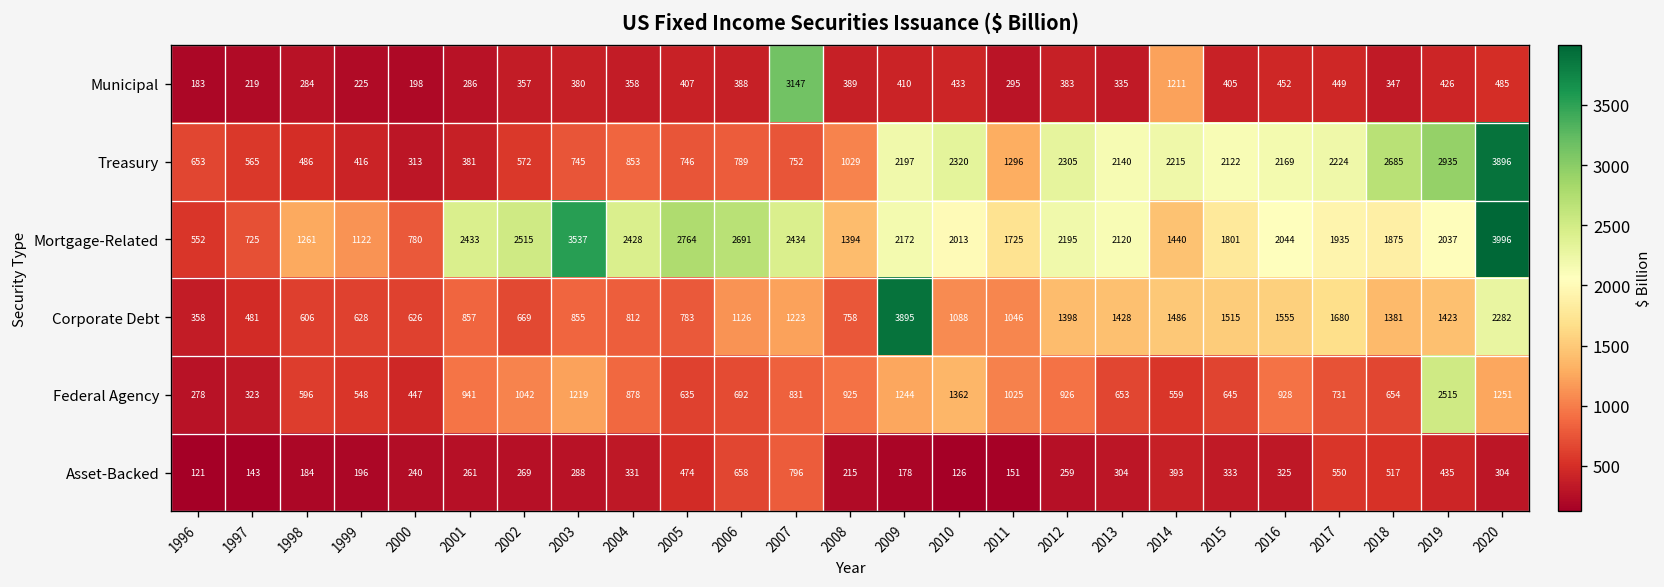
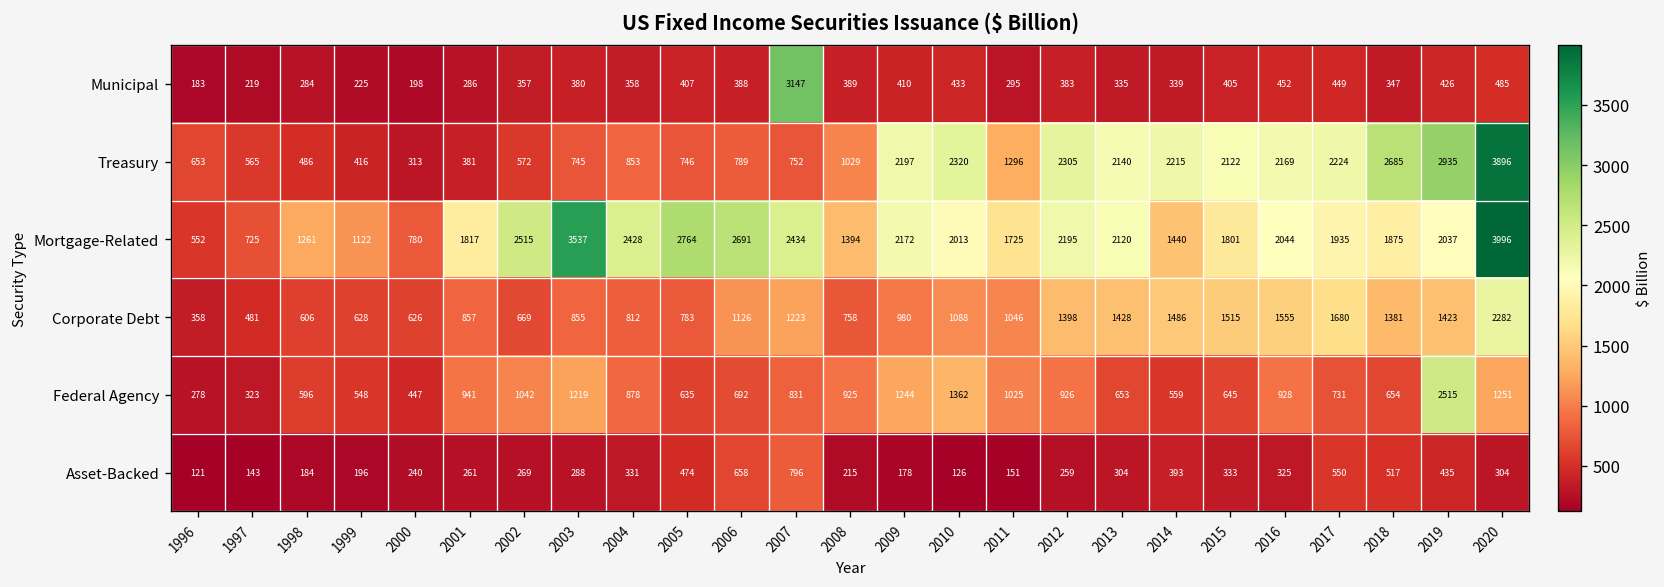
  {
    "Municipal": {
      "1996": 183,
      "1997": 219,
      "1998": 284,
      "1999": 225,
      "2000": 198,
      "2001": 286,
      "2002": 357,
      "2003": 380,
      "2004": 358,
      "2005": 407,
      "2006": 388,
      "2007": 3147,
      "2008": 389,
      "2009": 410,
      "2010": 433,
      "2011": 295,
      "2012": 383,
      "2013": 335,
-     "2014": 1211,
+     "2014": 339,
      "2015": 405,
      "2016": 452,
      "2017": 449,
      "2018": 347,
      "2019": 426,
      "2020": 485
    },
    "Treasury": {
      "1996": 653,
      "1997": 565,
      "1998": 486,
      "1999": 416,
      "2000": 313,
      "2001": 381,
      "2002": 572,
      "2003": 745,
      "2004": 853,
      "2005": 746,
      "2006": 789,
      "2007": 752,
      "2008": 1029,
      "2009": 2197,
      "2010": 2320,
      "2011": 1296,
      "2012": 2305,
      "2013": 2140,
      "2014": 2215,
      "2015": 2122,
      "2016": 2169,
      "2017": 2224,
      "2018": 2685,
      "2019": 2935,
      "2020": 3896
    },
    "Mortgage-Related": {
      "1996": 552,
      "1997": 725,
      "1998": 1261,
      "1999": 1122,
      "2000": 780,
-     "2001": 2433,
+     "2001": 1817,
      "2002": 2515,
      "2003": 3537,
      "2004": 2428,
      "2005": 2764,
      "2006": 2691,
      "2007": 2434,
      "2008": 1394,
      "2009": 2172,
      "2010": 2013,
      "2011": 1725,
      "2012": 2195,
      "2013": 2120,
      "2014": 1440,
      "2015": 1801,
      "2016": 2044,
      "2017": 1935,
      "2018": 1875,
      "2019": 2037,
      "2020": 3996
    },
    "Corporate Debt": {
      "1996": 358,
      "1997": 481,
      "1998": 606,
      "1999": 628,
      "2000": 626,
      "2001": 857,
      "2002": 669,
      "2003": 855,
      "2004": 812,
      "2005": 783,
      "2006": 1126,
      "2007": 1223,
      "2008": 758,
-     "2009": 3895,
+     "2009": 980,
      "2010": 1088,
      "2011": 1046,
      "2012": 1398,
      "2013": 1428,
      "2014": 1486,
      "2015": 1515,
      "2016": 1555,
      "2017": 1680,
      "2018": 1381,
      "2019": 1423,
      "2020": 2282
    },
    "Federal Agency": {
      "1996": 278,
      "1997": 323,
      "1998": 596,
      "1999": 548,
      "2000": 447,
      "2001": 941,
      "2002": 1042,
      "2003": 1219,
      "2004": 878,
      "2005": 635,
      "2006": 692,
      "2007": 831,
      "2008": 925,
      "2009": 1244,
      "2010": 1362,
      "2011": 1025,
      "2012": 926,
      "2013": 653,
      "2014": 559,
      "2015": 645,
      "2016": 928,
      "2017": 731,
      "2018": 654,
      "2019": 2515,
      "2020": 1251
    },
    "Asset-Backed": {
      "1996": 121,
      "1997": 143,
      "1998": 184,
      "1999": 196,
      "2000": 240,
      "2001": 261,
      "2002": 269,
      "2003": 288,
      "2004": 331,
      "2005": 474,
      "2006": 658,
      "2007": 796,
      "2008": 215,
      "2009": 178,
      "2010": 126,
      "2011": 151,
      "2012": 259,
      "2013": 304,
      "2014": 393,
      "2015": 333,
      "2016": 325,
      "2017": 550,
      "2018": 517,
      "2019": 435,
      "2020": 304
    }
  }
